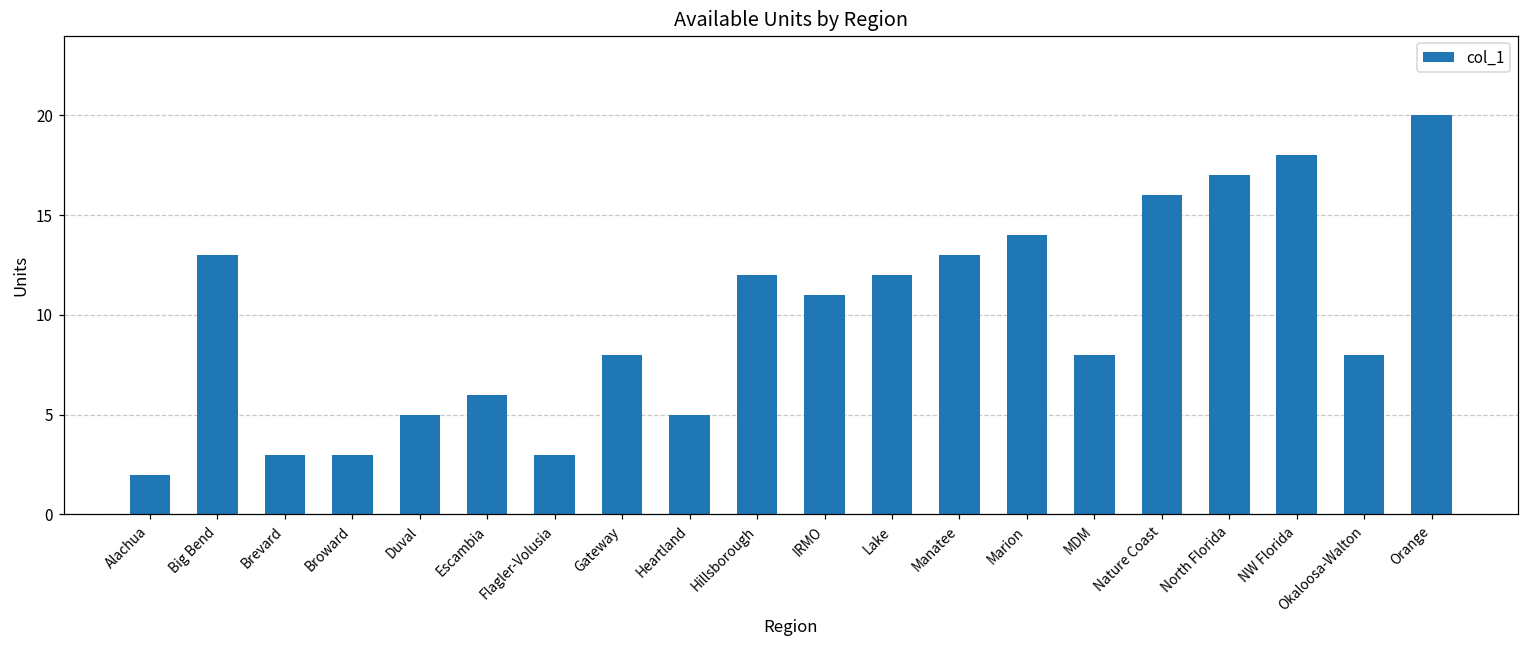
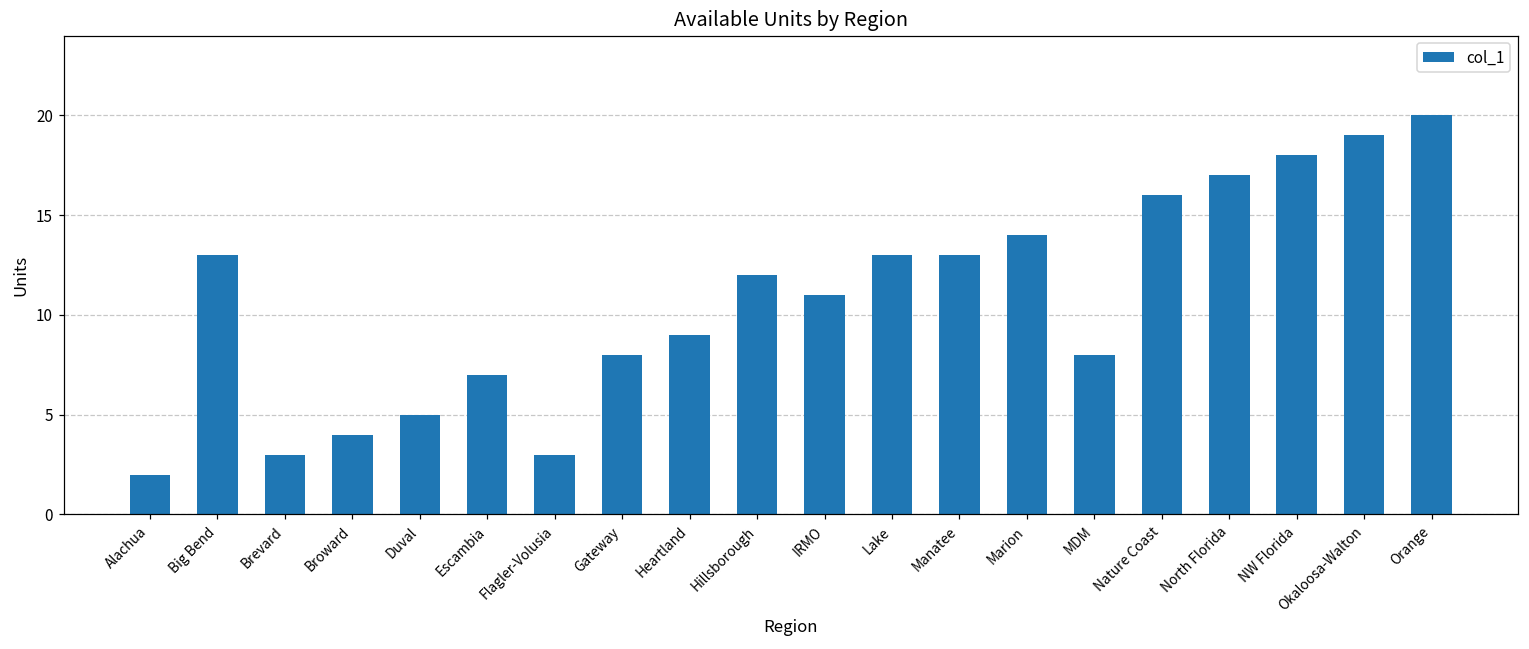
  {
    "Alachua": 2,
    "Big Bend": 13,
    "Brevard": 3,
-   "Broward": 3,
+   "Broward": 4,
    "Duval": 5,
-   "Escambia": 6,
+   "Escambia": 7,
    "Flagler-Volusia": 3,
    "Gateway": 8,
-   "Heartland": 5,
+   "Heartland": 9,
    "Hillsborough": 12,
    "IRMO": 11,
-   "Lake": 12,
+   "Lake": 13,
    "Manatee": 13,
    "Marion": 14,
    "MDM": 8,
    "Nature Coast": 16,
    "North Florida": 17,
    "NW Florida": 18,
-   "Okaloosa-Walton": 8,
+   "Okaloosa-Walton": 19,
    "Orange": 20
  }
